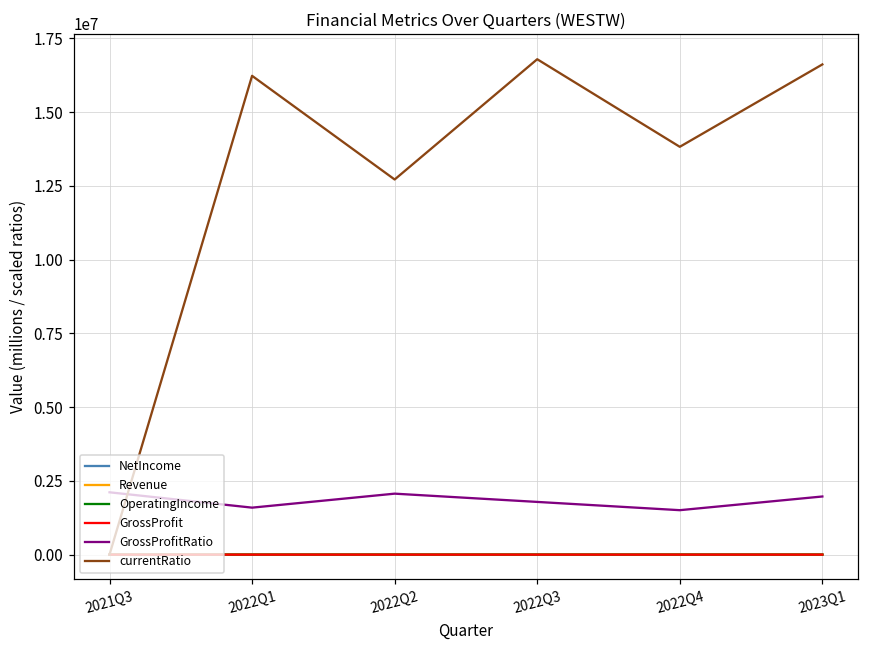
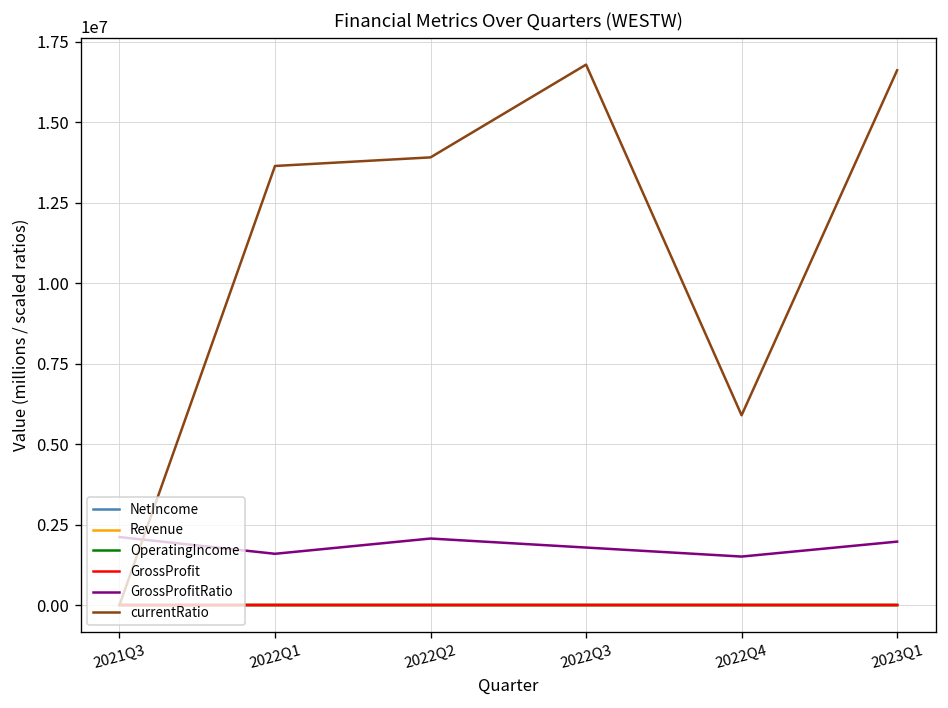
  {
    "GrossProfit": {
      "2022Q1": 0,
      "2022Q2": 0,
      "2022Q3": 0,
      "2022Q4": 0,
      "2023Q1": 0
    },
    "GrossProfitRatio": {
      "2022Q1": 1600000,
      "2022Q2": 2100000,
      "2022Q3": 1800000,
      "2022Q4": 1500000,
      "2023Q1": 2000000
    },
    "currentRatio": {
-     "2022Q1": 16200000,
-     "2022Q2": 12700000,
+     "2022Q1": 13600000,
+     "2022Q2": 13900000,
      "2022Q3": 16800000,
-     "2022Q4": 13800000,
+     "2022Q4": 5900000,
      "2023Q1": 16600000
    }
  }
